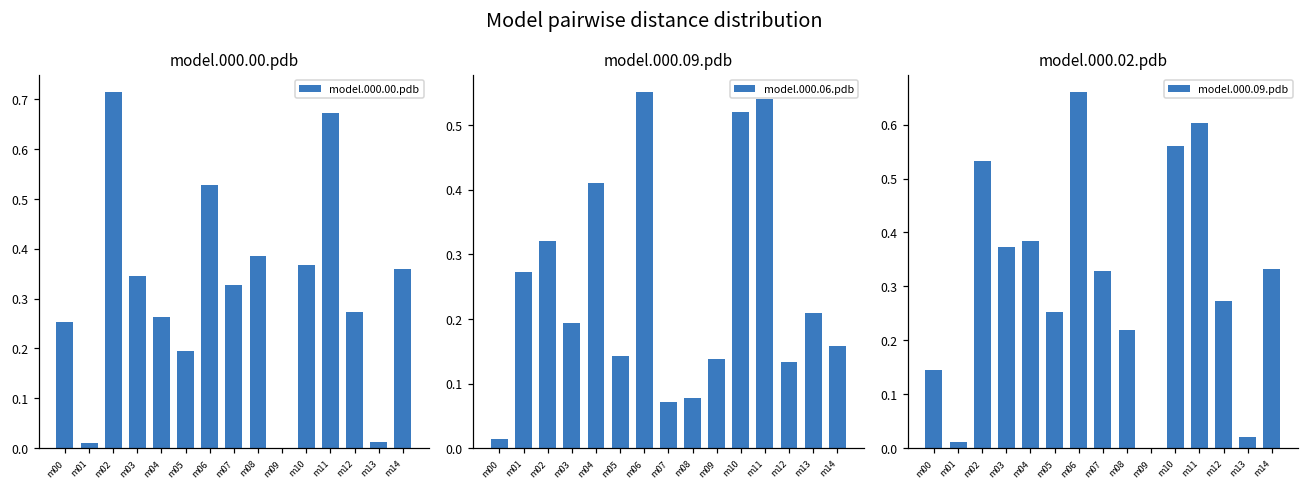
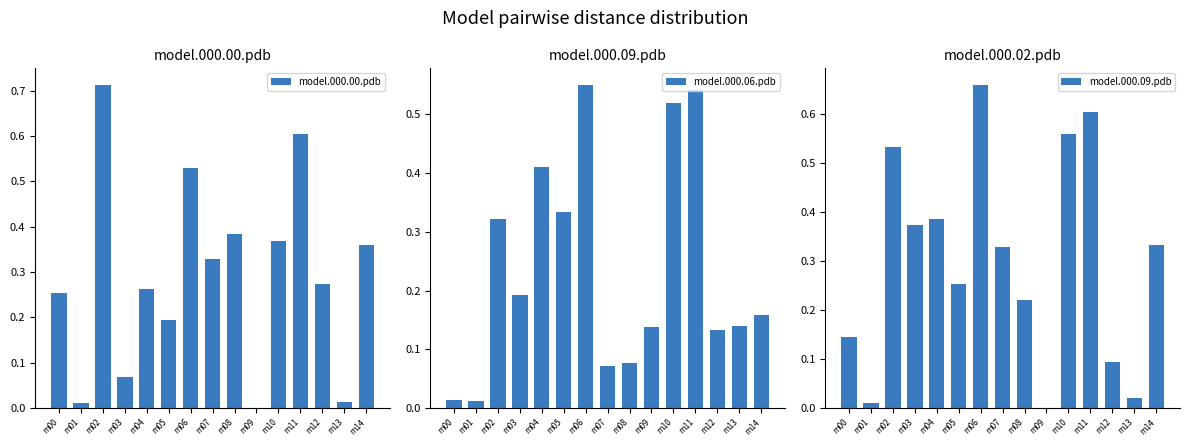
  {
    "model.000.00.pdb": {
      "m00": 0.25,
      "m01": 0.01,
      "m02": 0.71,
-     "m03": 0.35,
+     "m03": 0.07,
      "m04": 0.26,
      "m05": 0.19,
      "m06": 0.53,
      "m07": 0.33,
      "m08": 0.39,
      "m09": 0.00,
      "m10": 0.37,
-     "m11": 0.67,
+     "m11": 0.60,
      "m12": 0.27,
      "m13": 0.01,
      "m14": 0.36
    },
    "model.000.09.pdb": {
      "m00": 0.01,
-     "m01": 0.27,
+     "m01": 0.01,
      "m02": 0.32,
      "m03": 0.19,
      "m04": 0.41,
-     "m05": 0.14,
+     "m05": 0.33,
      "m06": 0.55,
      "m07": 0.07,
      "m08": 0.08,
      "m09": 0.14,
      "m10": 0.52,
      "m12": 0.13,
-     "m13": 0.21,
+     "m13": 0.14,
      "m14": 0.16
    },
    "model.000.02.pdb": {
      "m00": 0.15,
      "m01": 0.01,
      "m02": 0.53,
      "m03": 0.37,
      "m04": 0.39,
      "m05": 0.25,
      "m06": 0.66,
      "m07": 0.33,
      "m08": 0.22,
      "m09": 0.00,
      "m10": 0.56,
      "m11": 0.60,
-     "m12": 0.27,
+     "m12": 0.09,
      "m13": 0.02,
      "m14": 0.33
    }
  }
